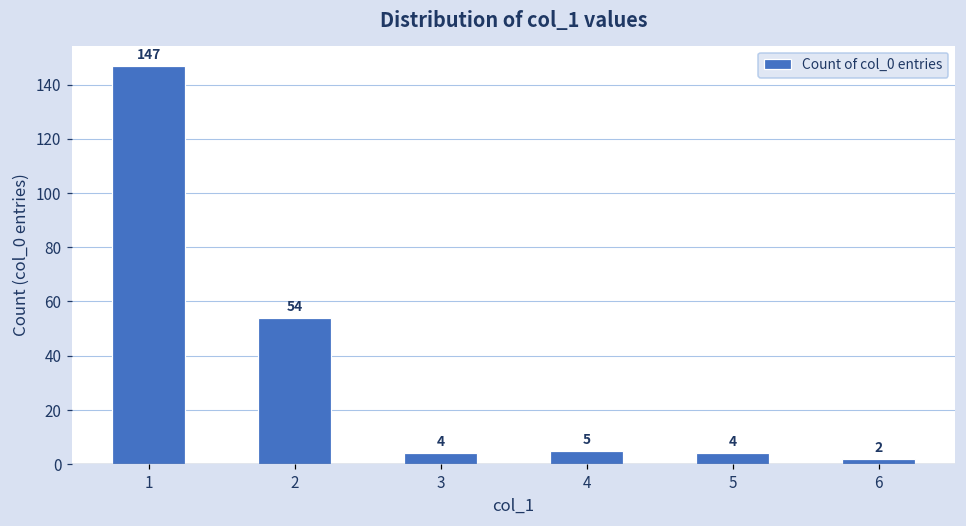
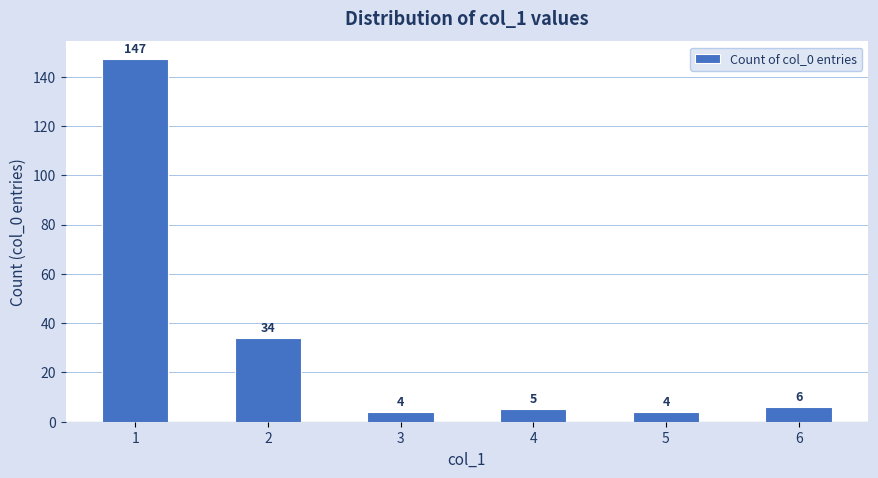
  {
    "1": 147,
-   "2": 54,
+   "2": 34,
    "3": 4,
    "4": 5,
    "5": 4,
-   "6": 2
+   "6": 6
  }
